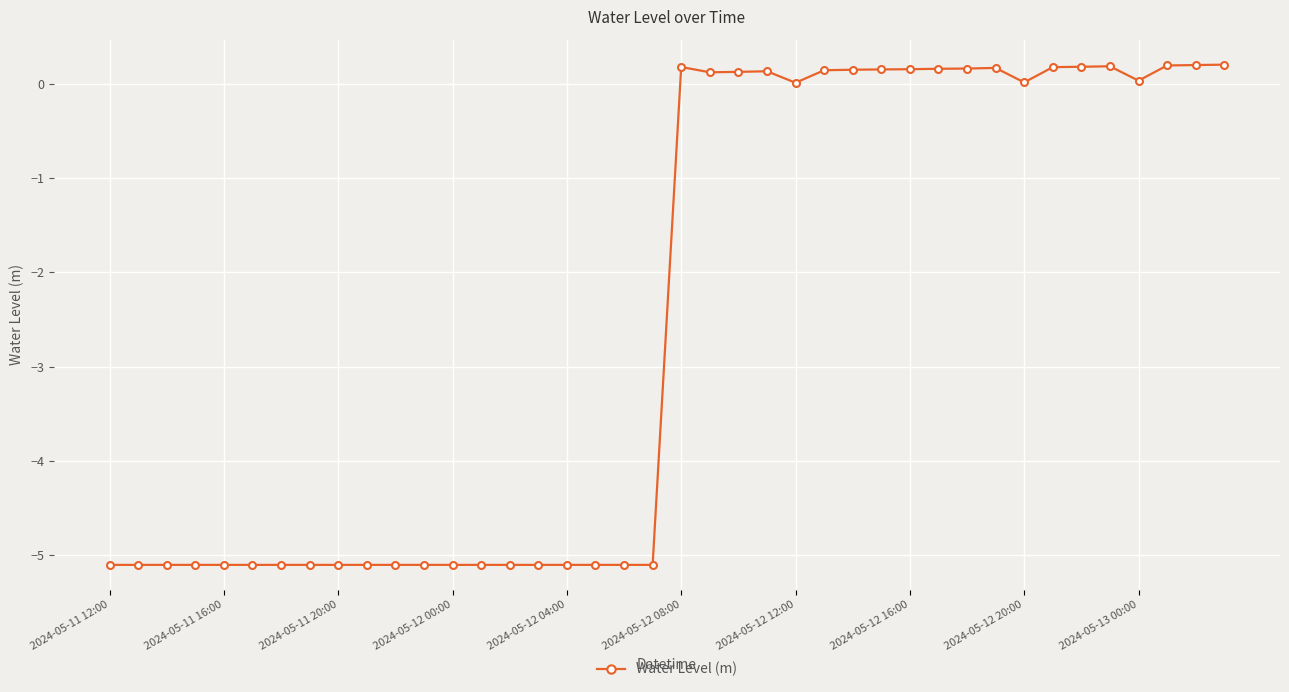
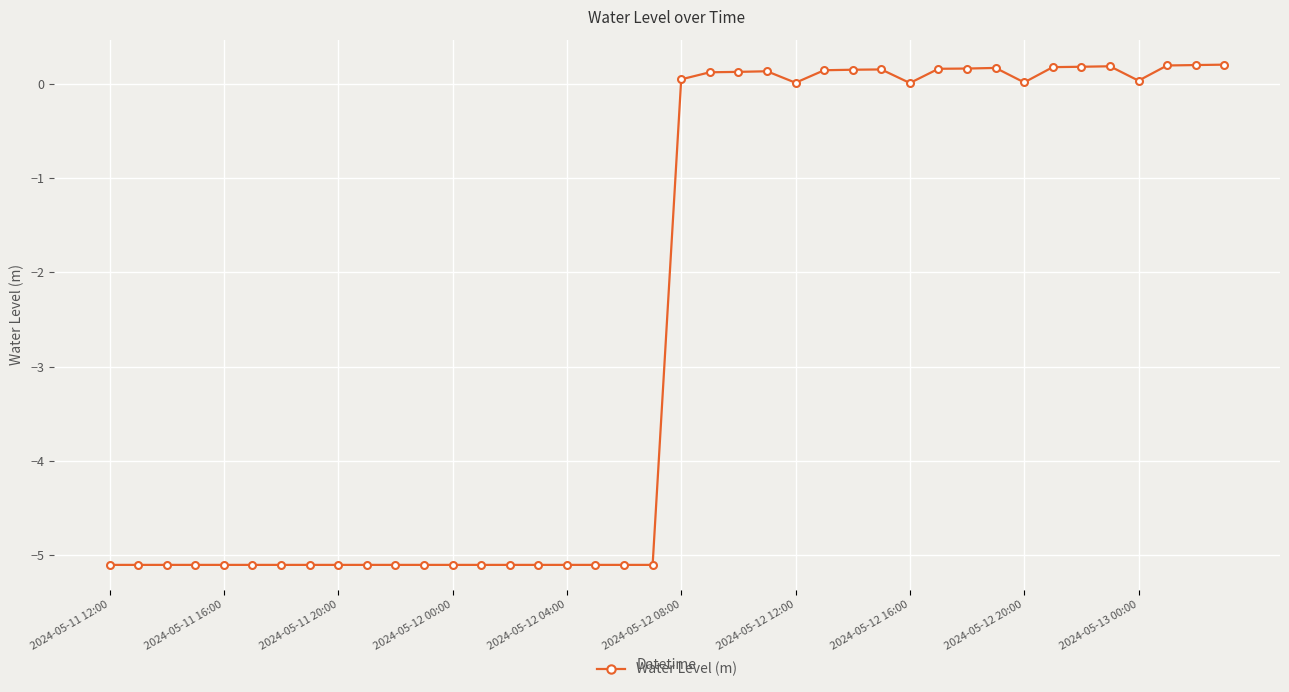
  {
    "2024-05-11 12:00": -5.1,
    "2024-05-11 16:00": -5.1,
    "2024-05-11 20:00": -5.1,
    "2024-05-12 00:00": -5.1,
    "2024-05-12 04:00": -5.1,
-   "2024-05-12 08:00": 0.2,
+   "2024-05-12 08:00": 0.0,
    "2024-05-12 12:00": 0.0,
-   "2024-05-12 16:00": 0.2,
+   "2024-05-12 16:00": 0.0,
    "2024-05-12 20:00": 0.0,
    "2024-05-13 00:00": 0.0
  }
